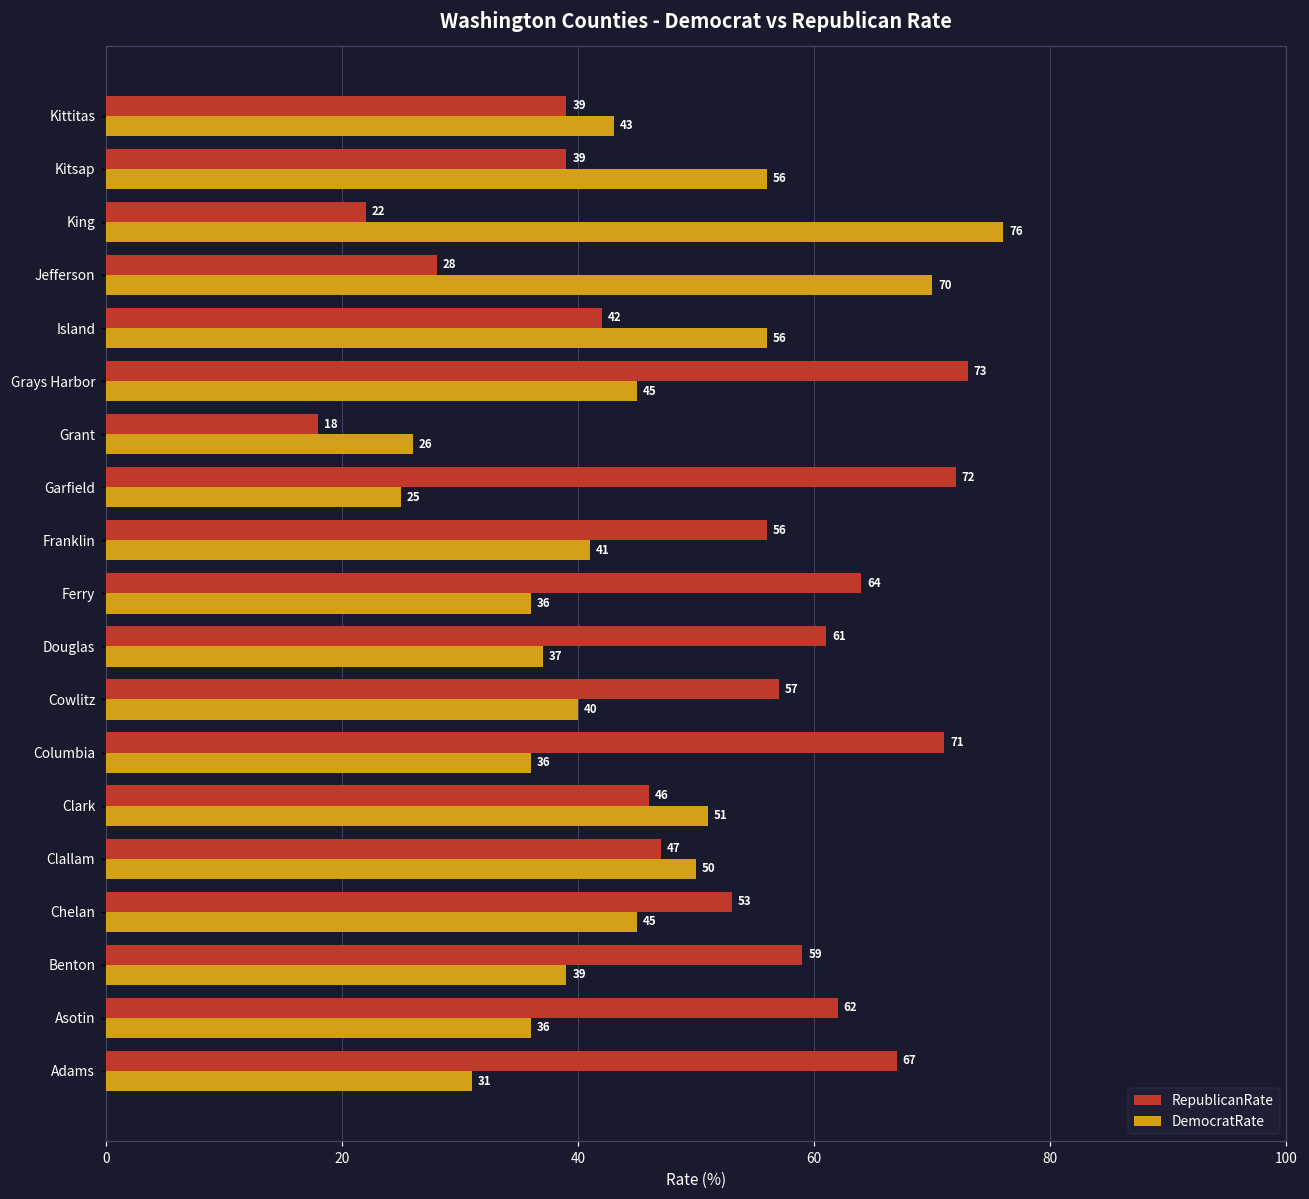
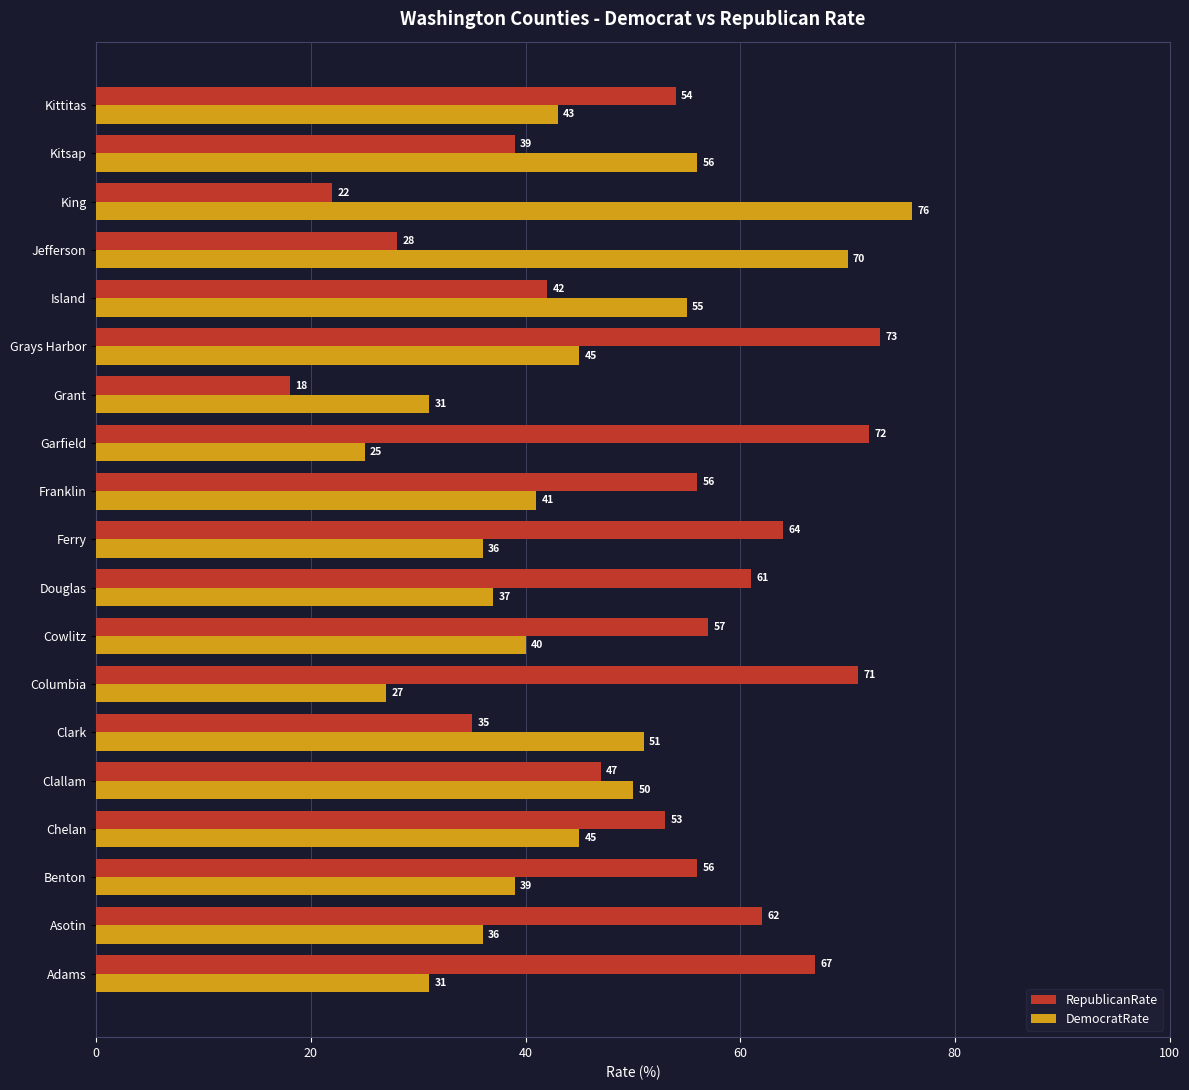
  {
    "RepublicanRate": {
-     "Kittitas": 39,
+     "Kittitas": 54,
      "Kitsap": 39,
      "King": 22,
      "Jefferson": 28,
      "Island": 42,
      "Grays Harbor": 73,
      "Grant": 18,
      "Garfield": 72,
      "Franklin": 56,
      "Ferry": 64,
      "Douglas": 61,
      "Cowlitz": 57,
      "Columbia": 71,
-     "Clark": 46,
+     "Clark": 35,
      "Clallam": 47,
      "Chelan": 53,
-     "Benton": 59,
+     "Benton": 56,
      "Asotin": 62,
      "Adams": 67
    },
    "DemocratRate": {
      "Kittitas": 43,
      "Kitsap": 56,
      "King": 76,
      "Jefferson": 70,
-     "Island": 56,
+     "Island": 55,
      "Grays Harbor": 45,
-     "Grant": 26,
+     "Grant": 31,
      "Garfield": 25,
      "Franklin": 41,
      "Ferry": 36,
      "Douglas": 37,
      "Cowlitz": 40,
-     "Columbia": 36,
+     "Columbia": 27,
      "Clark": 51,
      "Clallam": 50,
      "Chelan": 45,
      "Benton": 39,
      "Asotin": 36,
      "Adams": 31
    }
  }
